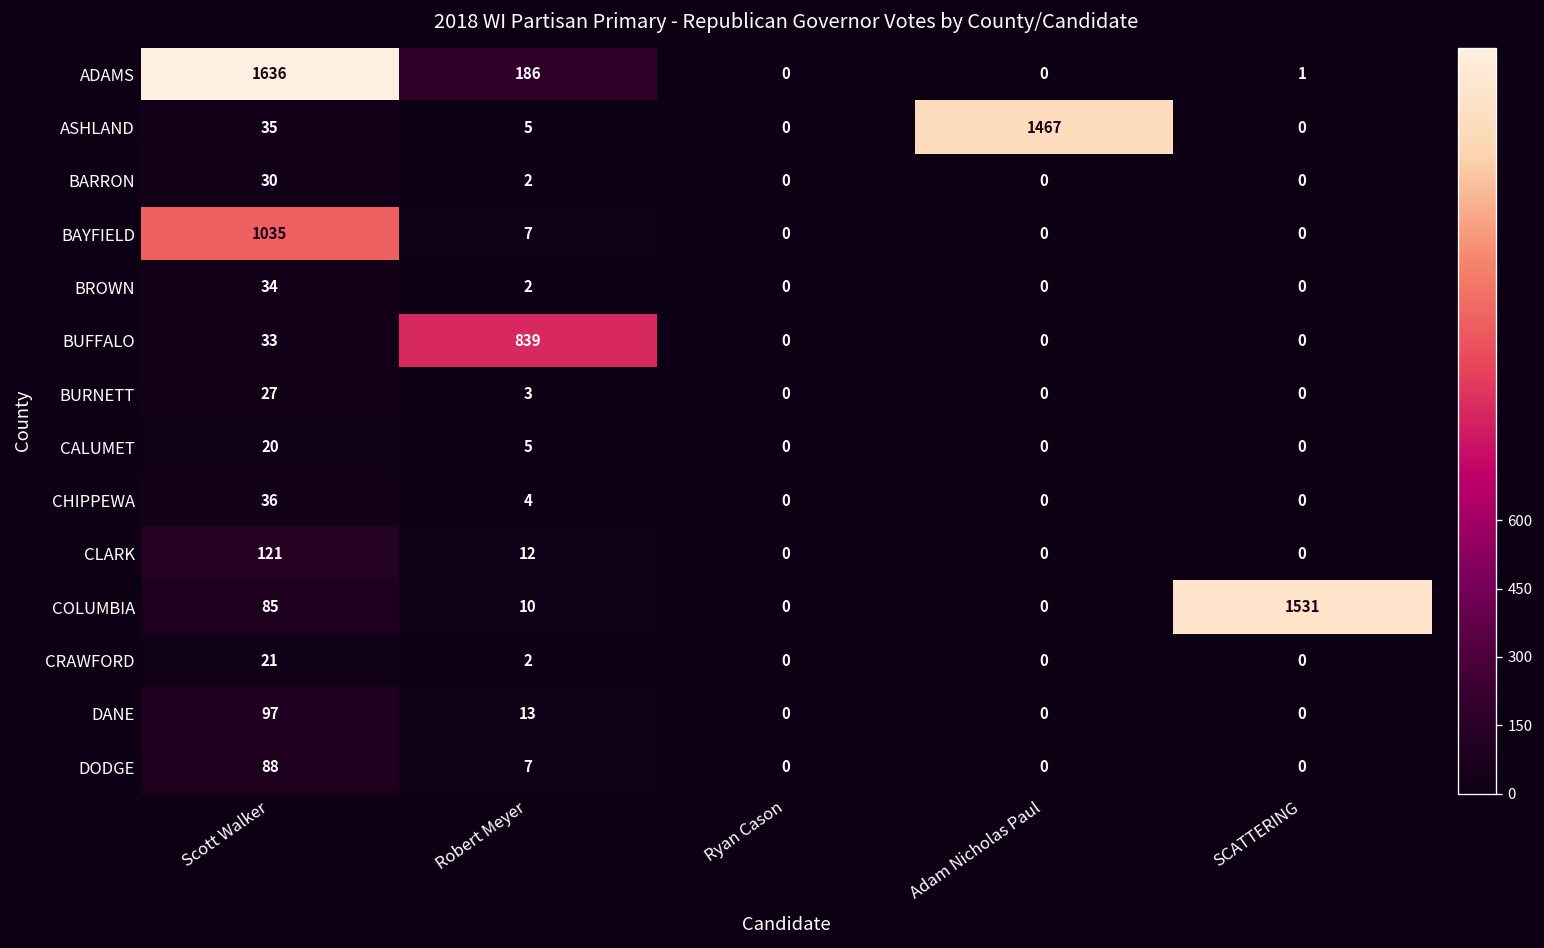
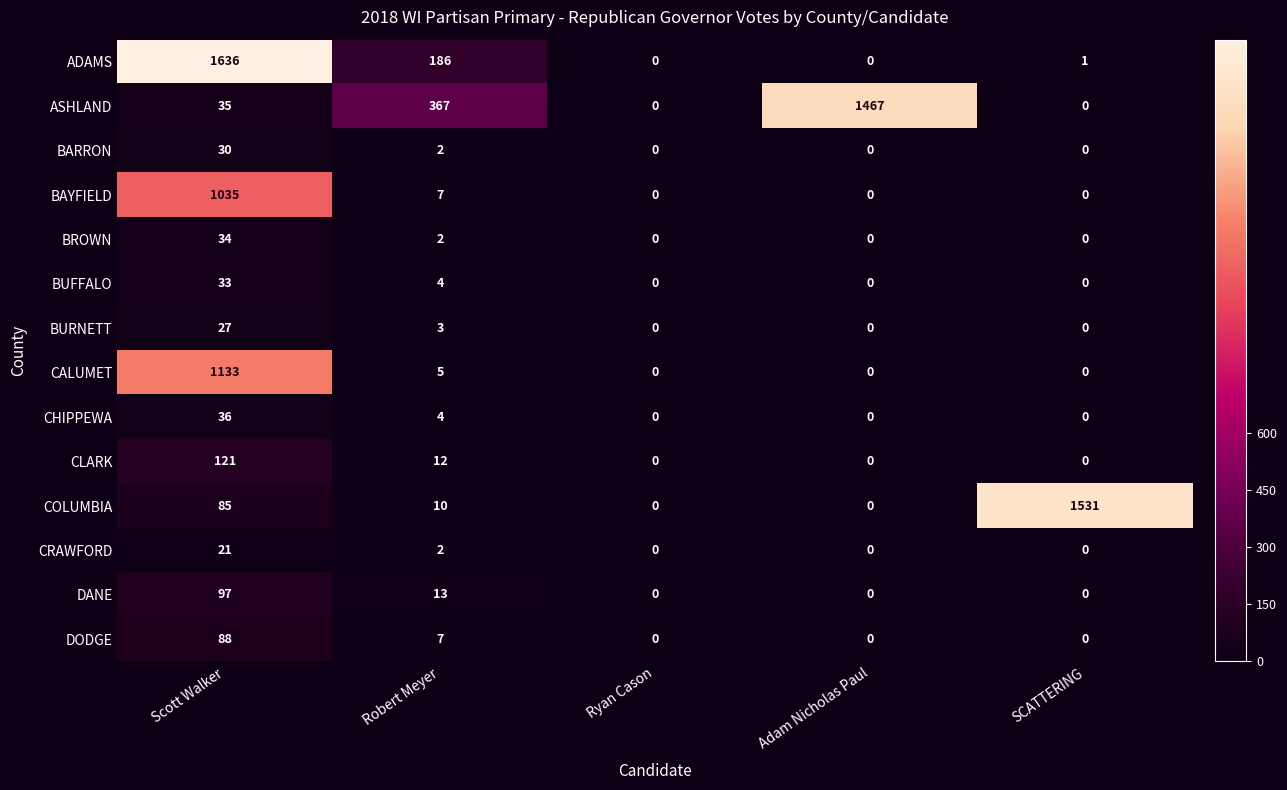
  {
    "ADAMS": {
      "Scott Walker": 1636,
      "Robert Meyer": 186,
      "Ryan Cason": 0,
      "Adam Nicholas Paul": 0,
      "SCATTERING": 1
    },
    "ASHLAND": {
      "Scott Walker": 35,
-     "Robert Meyer": 5,
+     "Robert Meyer": 367,
      "Ryan Cason": 0,
      "Adam Nicholas Paul": 1467,
      "SCATTERING": 0
    },
    "BARRON": {
      "Scott Walker": 30,
      "Robert Meyer": 2,
      "Ryan Cason": 0,
      "Adam Nicholas Paul": 0,
      "SCATTERING": 0
    },
    "BAYFIELD": {
      "Scott Walker": 1035,
      "Robert Meyer": 7,
      "Ryan Cason": 0,
      "Adam Nicholas Paul": 0,
      "SCATTERING": 0
    },
    "BROWN": {
      "Scott Walker": 34,
      "Robert Meyer": 2,
      "Ryan Cason": 0,
      "Adam Nicholas Paul": 0,
      "SCATTERING": 0
    },
    "BUFFALO": {
      "Scott Walker": 33,
-     "Robert Meyer": 839,
+     "Robert Meyer": 4,
      "Ryan Cason": 0,
      "Adam Nicholas Paul": 0,
      "SCATTERING": 0
    },
    "BURNETT": {
      "Scott Walker": 27,
      "Robert Meyer": 3,
      "Ryan Cason": 0,
      "Adam Nicholas Paul": 0,
      "SCATTERING": 0
    },
    "CALUMET": {
-     "Scott Walker": 20,
+     "Scott Walker": 1133,
      "Robert Meyer": 5,
      "Ryan Cason": 0,
      "Adam Nicholas Paul": 0,
      "SCATTERING": 0
    },
    "CHIPPEWA": {
      "Scott Walker": 36,
      "Robert Meyer": 4,
      "Ryan Cason": 0,
      "Adam Nicholas Paul": 0,
      "SCATTERING": 0
    },
    "CLARK": {
      "Scott Walker": 121,
      "Robert Meyer": 12,
      "Ryan Cason": 0,
      "Adam Nicholas Paul": 0,
      "SCATTERING": 0
    },
    "COLUMBIA": {
      "Scott Walker": 85,
      "Robert Meyer": 10,
      "Ryan Cason": 0,
      "Adam Nicholas Paul": 0,
      "SCATTERING": 1531
    },
    "CRAWFORD": {
      "Scott Walker": 21,
      "Robert Meyer": 2,
      "Ryan Cason": 0,
      "Adam Nicholas Paul": 0,
      "SCATTERING": 0
    },
    "DANE": {
      "Scott Walker": 97,
      "Robert Meyer": 13,
      "Ryan Cason": 0,
      "Adam Nicholas Paul": 0,
      "SCATTERING": 0
    },
    "DODGE": {
      "Scott Walker": 88,
      "Robert Meyer": 7,
      "Ryan Cason": 0,
      "Adam Nicholas Paul": 0,
      "SCATTERING": 0
    }
  }
